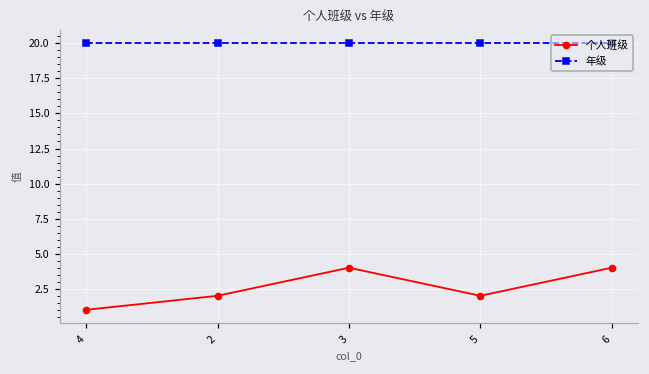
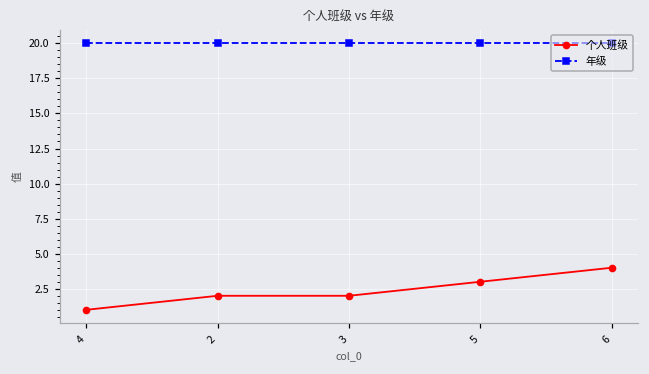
  {
    "个人班级": {
      "4": 1,
      "2": 2,
-     "3": 4,
-     "5": 2,
+     "3": 2,
+     "5": 3,
      "6": 4
    },
    "年级": {
      "4": 20,
      "2": 20,
      "3": 20,
      "5": 20
    }
  }
